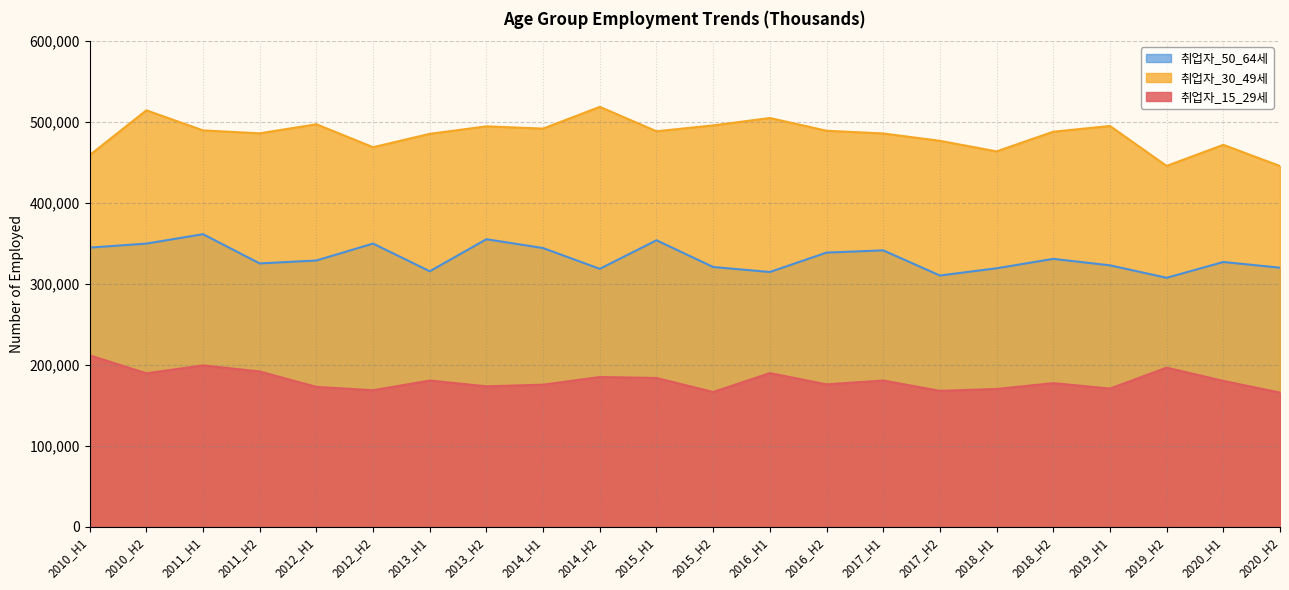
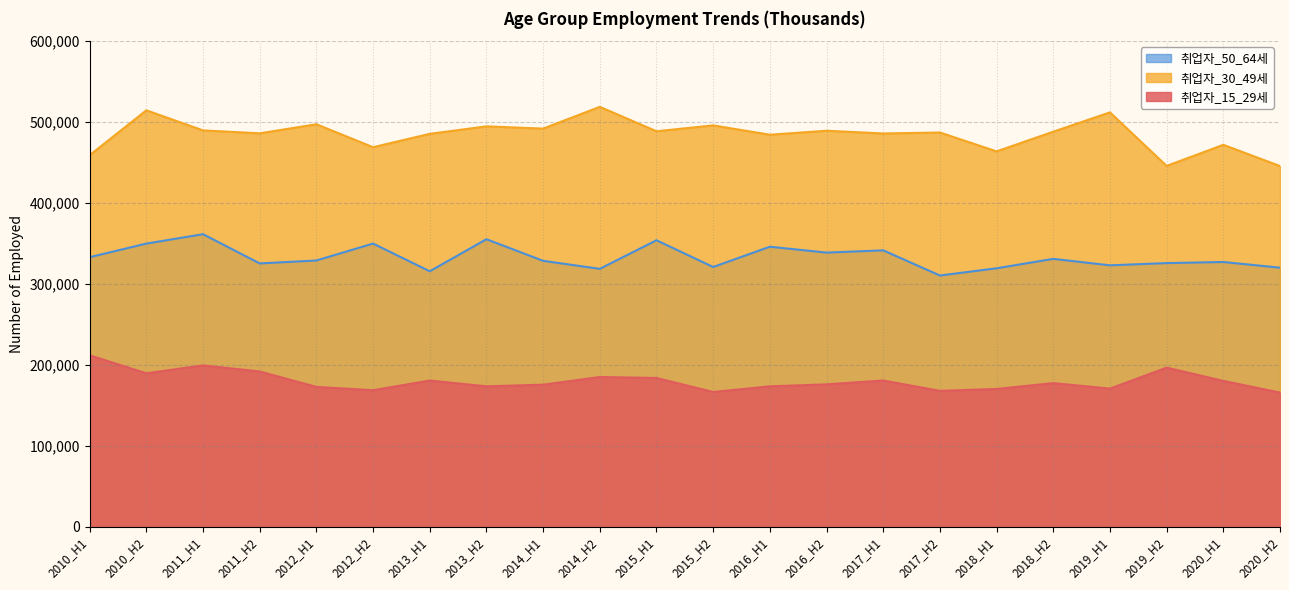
  {
    "취업자_50_64세": {
-     "2010_H1": "340,000",
+     "2010_H1": "330,000",
      "2010_H2": "350,000",
      "2011_H1": "360,000",
      "2011_H2": "330,000",
      "2012_H1": "330,000",
      "2012_H2": "350,000",
      "2013_H1": "320,000",
      "2013_H2": "360,000",
-     "2014_H1": "340,000",
+     "2014_H1": "330,000",
      "2014_H2": "320,000",
      "2015_H1": "350,000",
      "2015_H2": "320,000",
-     "2016_H1": "310,000",
+     "2016_H1": "350,000",
      "2016_H2": "340,000",
      "2017_H1": "340,000",
      "2017_H2": "310,000",
      "2018_H1": "320,000",
      "2018_H2": "330,000",
      "2019_H1": "320,000",
-     "2019_H2": "310,000",
+     "2019_H2": "330,000",
      "2020_H1": "330,000",
      "2020_H2": "320,000"
    },
    "취업자_30_49세": {
      "2010_H1": "460,000",
      "2010_H2": "510,000",
      "2011_H1": "490,000",
      "2011_H2": "490,000",
      "2012_H1": "500,000",
      "2012_H2": "470,000",
      "2013_H1": "490,000",
      "2013_H2": "490,000",
      "2014_H1": "490,000",
      "2014_H2": "520,000",
      "2015_H1": "490,000",
      "2015_H2": "500,000",
-     "2016_H1": "510,000",
+     "2016_H1": "480,000",
      "2016_H2": "490,000",
      "2017_H1": "490,000",
-     "2017_H2": "480,000",
+     "2017_H2": "490,000",
      "2018_H1": "460,000",
      "2018_H2": "490,000",
-     "2019_H1": "500,000",
+     "2019_H1": "510,000",
      "2019_H2": "450,000",
      "2020_H1": "470,000",
      "2020_H2": "450,000"
    },
    "취업자_15_29세": {
      "2010_H1": "210,000",
      "2010_H2": "190,000",
      "2011_H1": "200,000",
      "2011_H2": "190,000",
      "2012_H1": "170,000",
      "2012_H2": "170,000",
      "2013_H1": "180,000",
      "2013_H2": "170,000",
      "2014_H1": "180,000",
      "2014_H2": "190,000",
      "2015_H1": "180,000",
      "2015_H2": "170,000",
-     "2016_H1": "190,000",
+     "2016_H1": "170,000",
      "2016_H2": "180,000",
      "2017_H1": "180,000",
      "2017_H2": "170,000",
      "2018_H1": "170,000",
      "2018_H2": "180,000",
      "2019_H1": "170,000",
      "2019_H2": "200,000",
      "2020_H1": "180,000",
      "2020_H2": "170,000"
    }
  }
